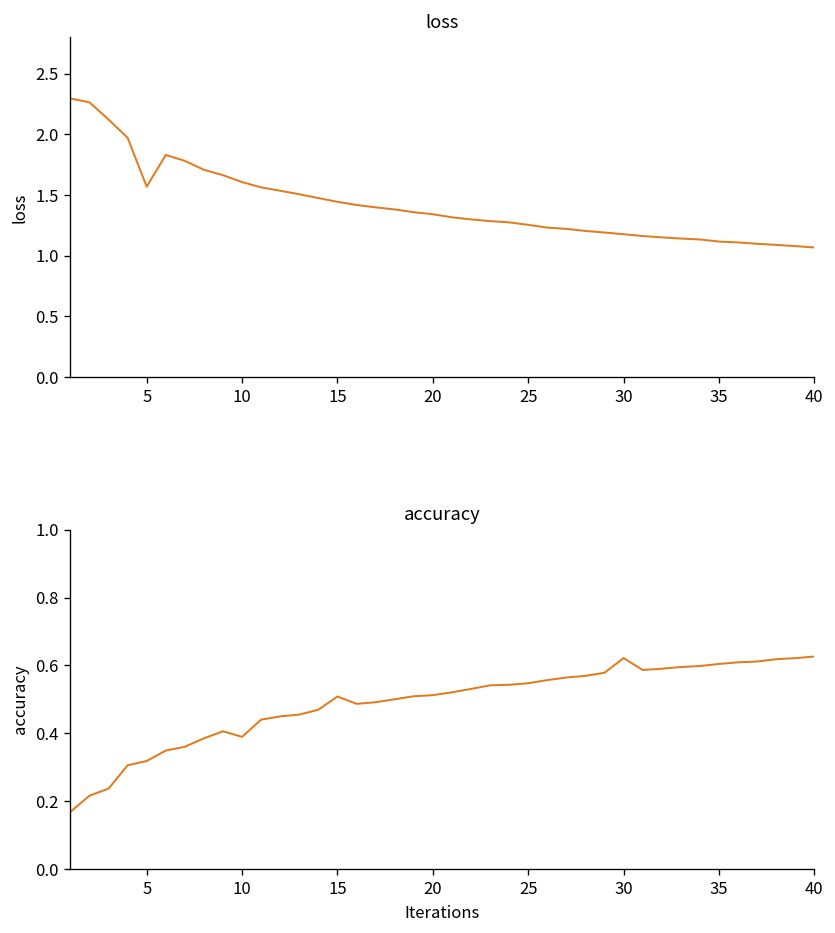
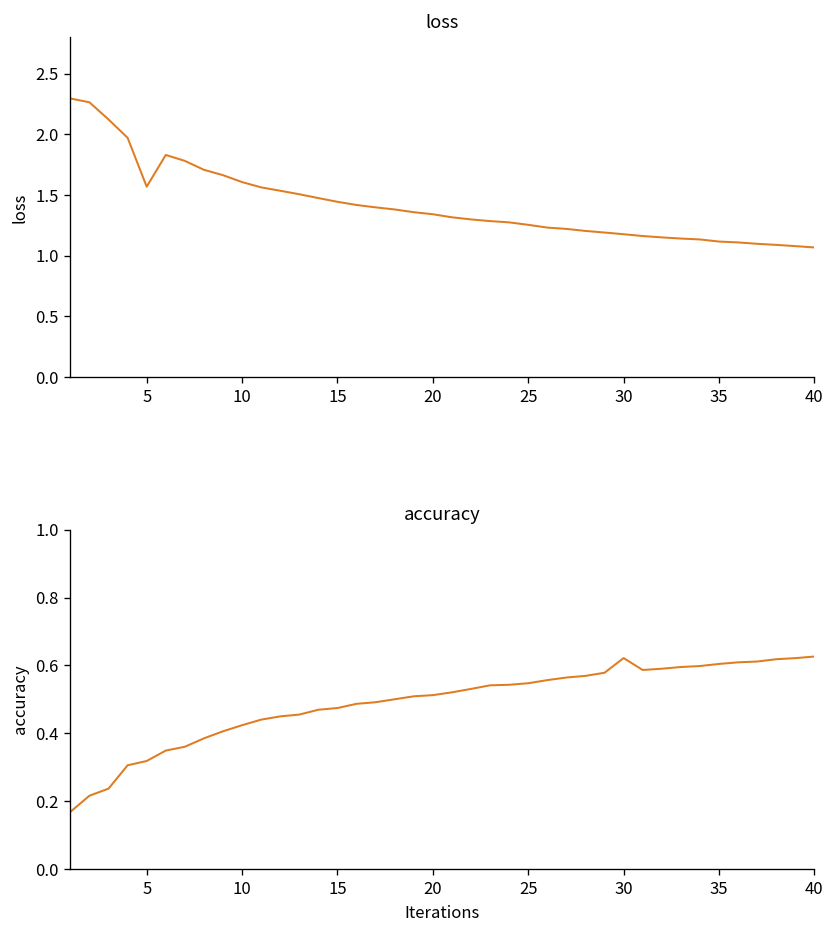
  {
    "loss": {
      "5": 1.57,
      "10": 1.61,
      "15": 1.44,
      "20": 1.34,
      "25": 1.25,
      "30": 1.18,
      "35": 1.12,
      "40": 1.07
    },
    "accuracy": {
      "5": 0.32,
-     "10": 0.39,
-     "15": 0.51,
+     "10": 0.42,
+     "15": 0.47,
      "20": 0.51,
      "25": 0.55,
      "30": 0.62,
      "35": 0.60,
      "40": 0.63
    }
  }
